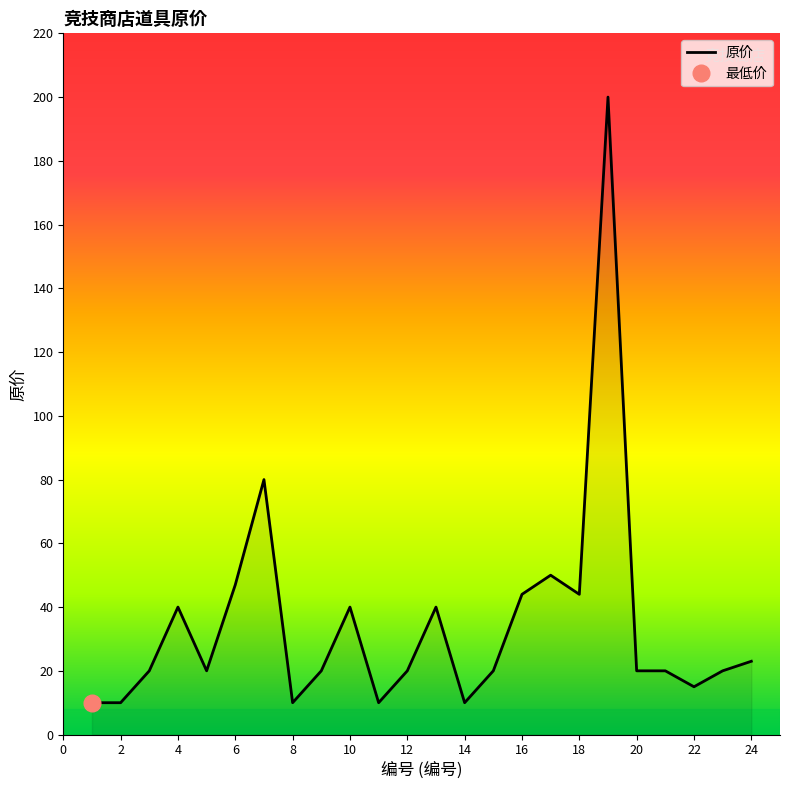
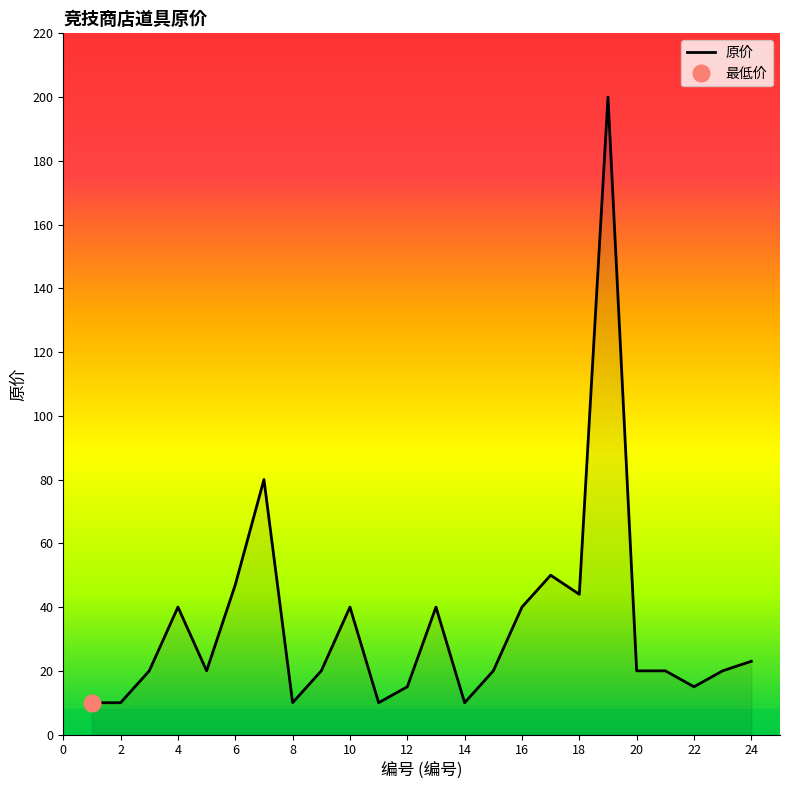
  {
    "原价": {
      "2": 10,
      "4": 40,
      "6": 47,
      "8": 10,
      "10": 40,
-     "12": 20,
+     "12": 15,
      "14": 10,
-     "16": 44,
+     "16": 40,
      "18": 44,
      "20": 20,
      "22": 15,
      "24": 23
    }
  }
